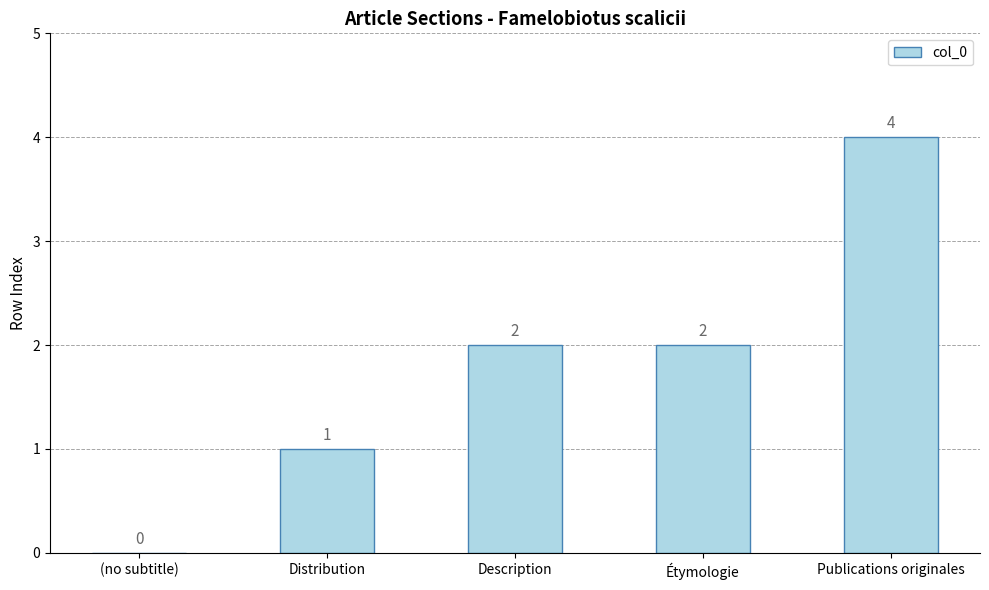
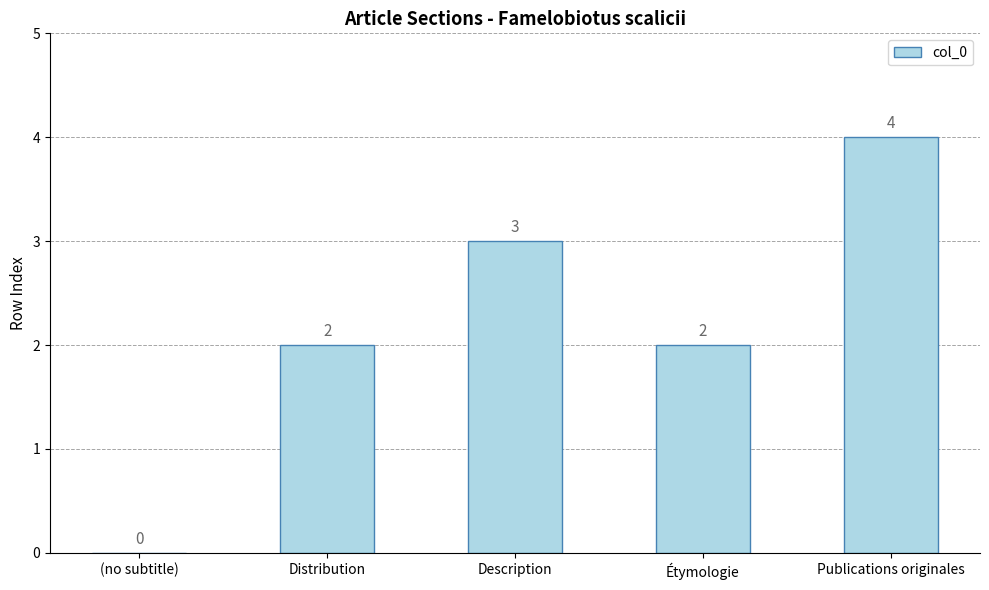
  {
    "(no subtitle)": 0,
-   "Distribution": 1,
-   "Description": 2,
+   "Distribution": 2,
+   "Description": 3,
    "Étymologie": 2,
    "Publications originales": 4
  }
